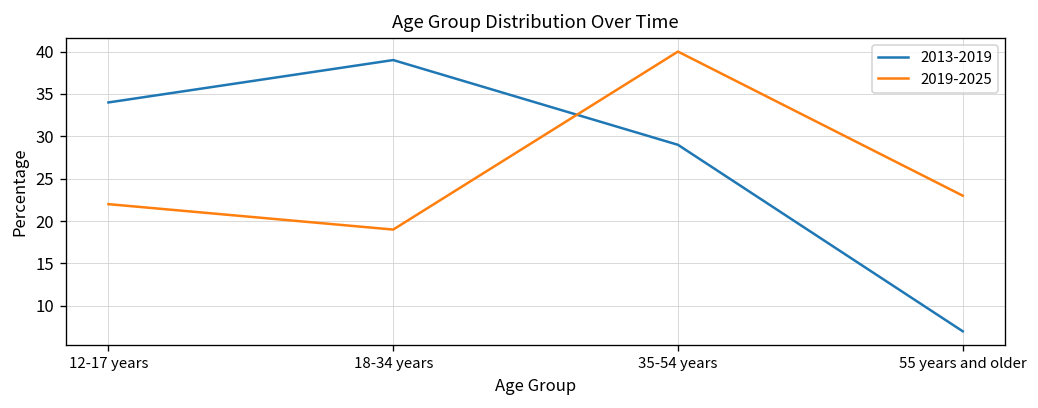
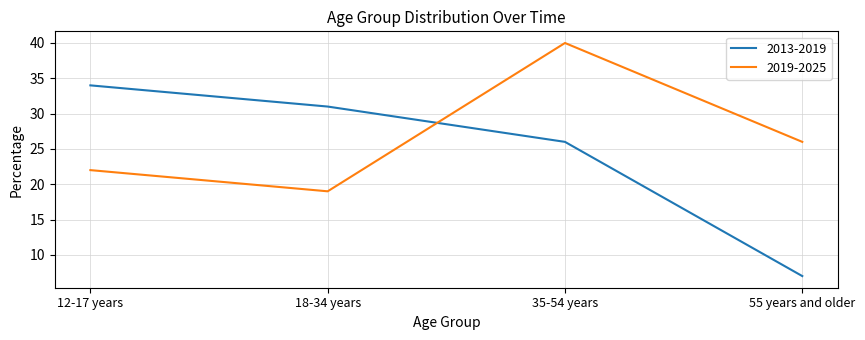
  {
    "2013-2019": {
      "12-17 years": 34,
-     "18-34 years": 39,
-     "35-54 years": 29,
+     "18-34 years": 31,
+     "35-54 years": 26,
      "55 years and older": 7
    },
    "2019-2025": {
      "12-17 years": 22,
      "18-34 years": 19,
      "35-54 years": 40,
-     "55 years and older": 23
+     "55 years and older": 26
    }
  }
